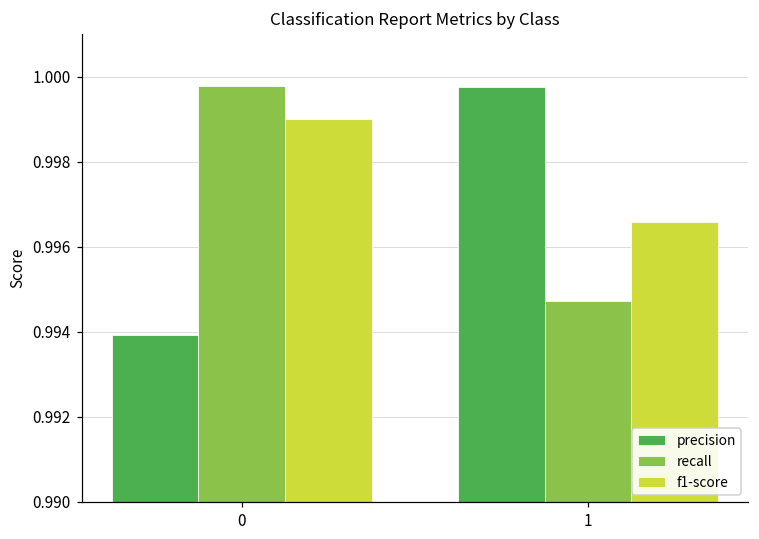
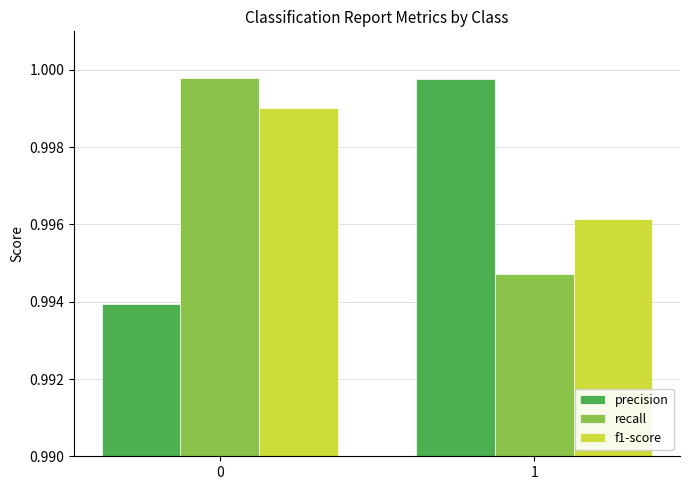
  {
    "precision": {
      "0": 0.9939,
      "1": 0.9998
    },
    "recall": {
      "0": 0.9998,
      "1": 0.9947
    },
    "f1-score": {
      "0": 0.9990,
-     "1": 0.9966
+     "1": 0.9962
    }
  }
